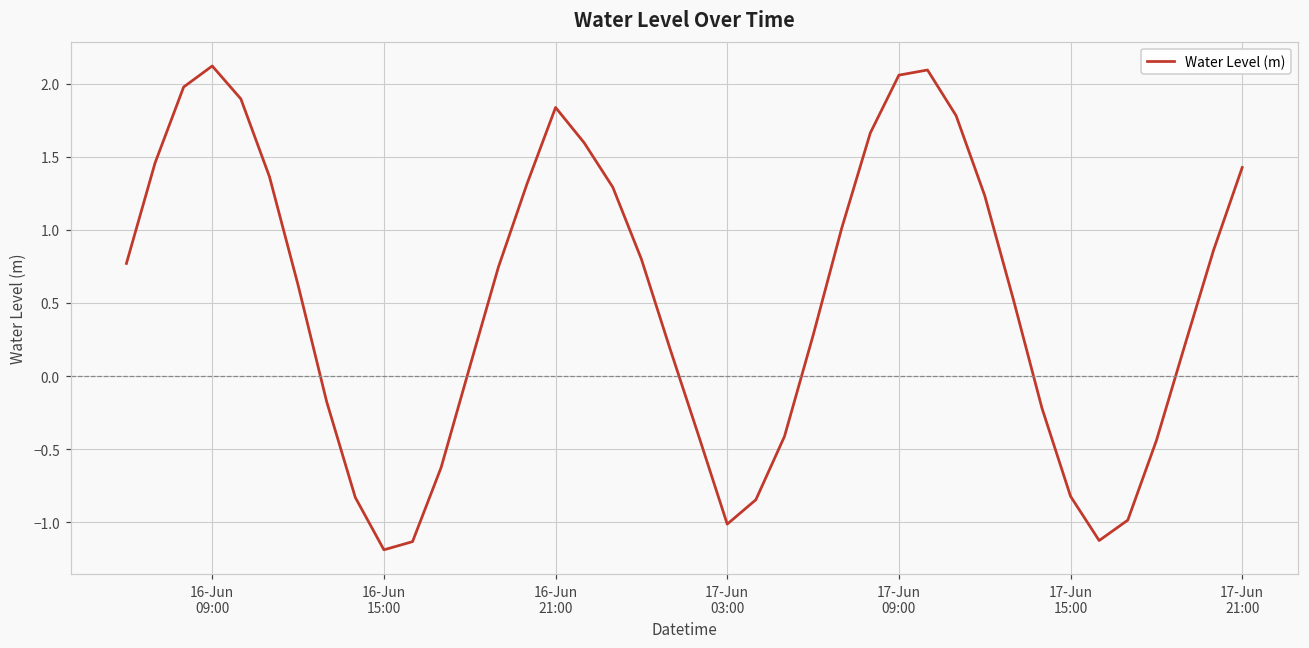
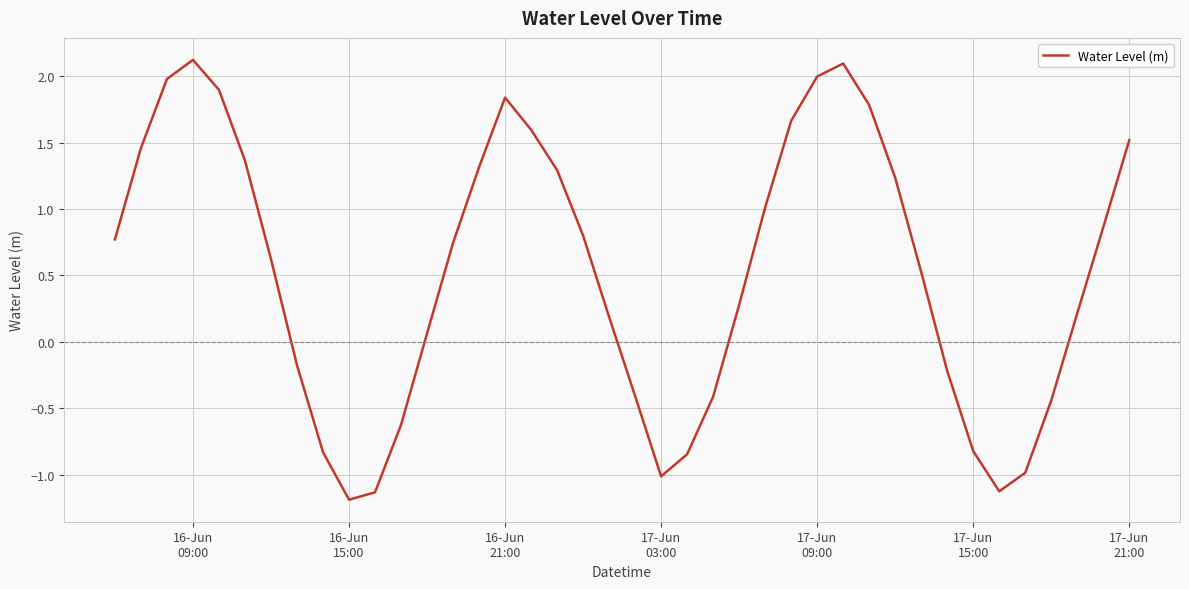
  {
    "16-Jun 09:00": 2.12,
    "16-Jun 15:00": -1.19,
    "16-Jun 21:00": 1.84,
    "17-Jun 03:00": -1.01,
-   "17-Jun 09:00": 2.06,
+   "17-Jun 09:00": 2.00,
    "17-Jun 15:00": -0.82,
-   "17-Jun 21:00": 1.43
+   "17-Jun 21:00": 1.52
  }
